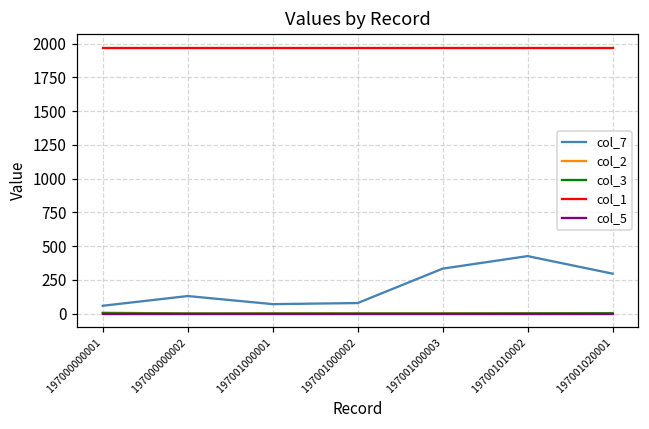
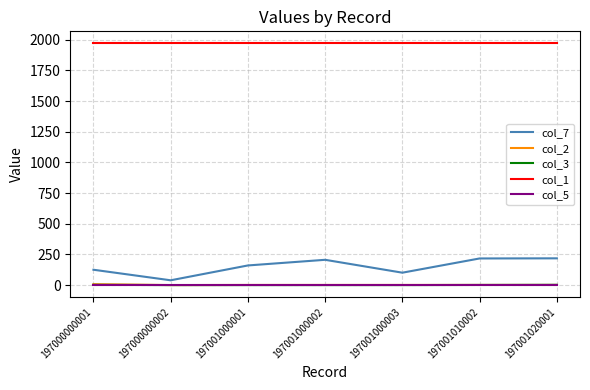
  {
    "col_7": {
-     "197000000001": 60,
-     "197000000002": 130,
-     "197001000001": 70,
-     "197001000002": 80,
-     "197001000003": 330,
-     "197001010002": 430,
-     "197001020001": 300
+     "197000000001": 130,
+     "197000000002": 40,
+     "197001000001": 160,
+     "197001000002": 210,
+     "197001000003": 100,
+     "197001010002": 220,
+     "197001020001": 220
    },
    "col_1": {
      "197000000001": 1970,
      "197000000002": 1970,
      "197001000001": 1970,
      "197001000002": 1970,
      "197001000003": 1970,
      "197001010002": 1970,
      "197001020001": 1970
    }
  }
